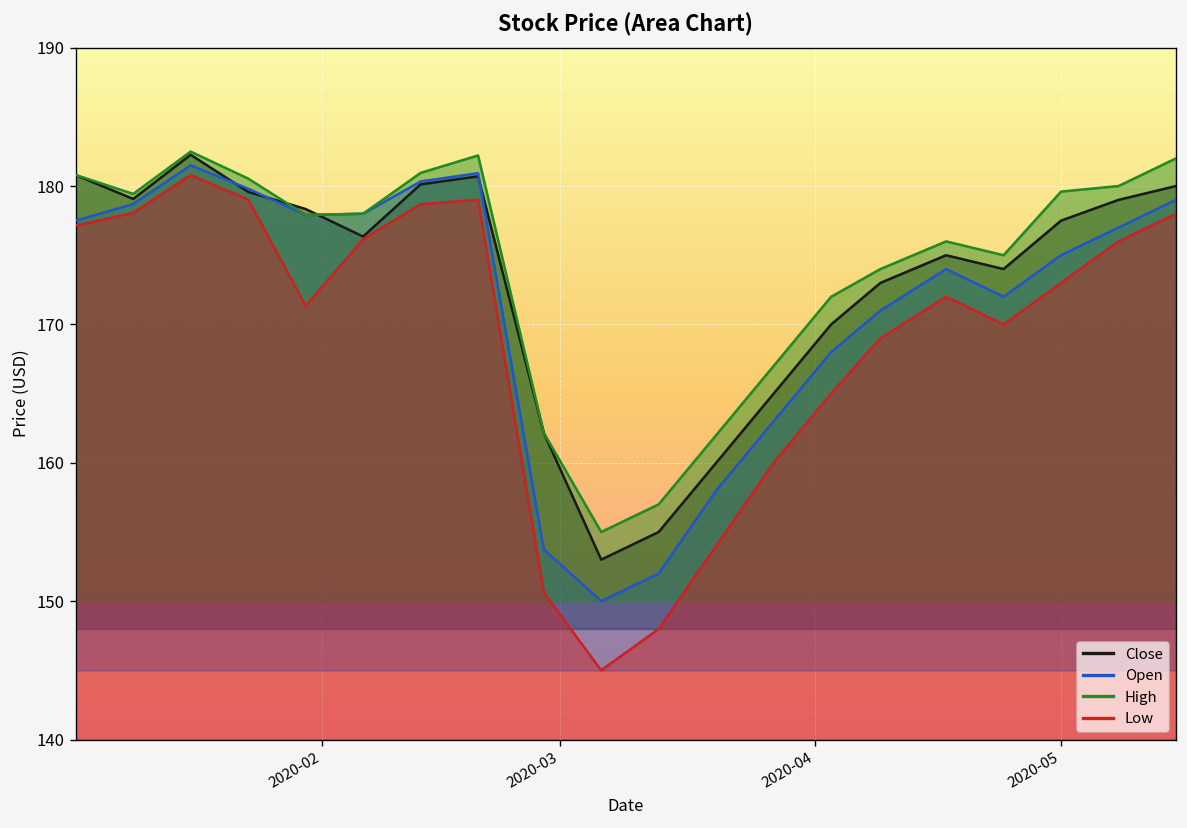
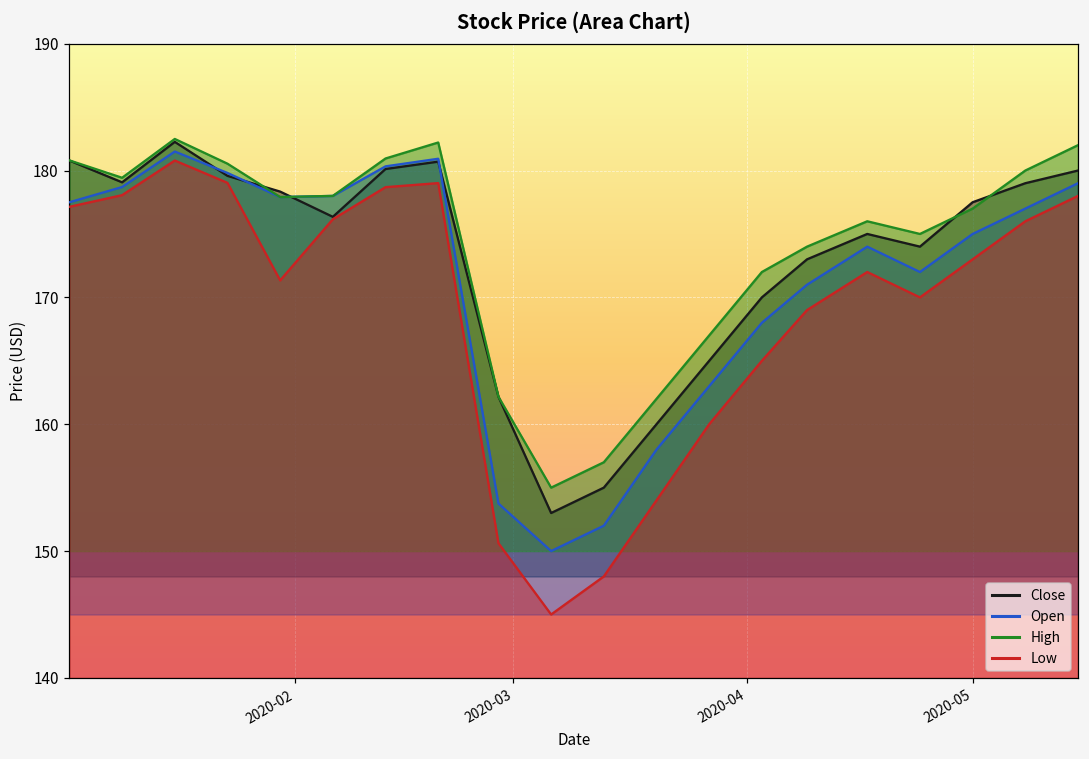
  {
    "Close": {
      "2020-05": 177.5
    },
    "Open": {
      "2020-05": 175.0
    },
    "High": {
-     "2020-05": 179.6
+     "2020-05": 177.0
    },
    "Low": {
      "2020-05": 173.0
    }
  }
